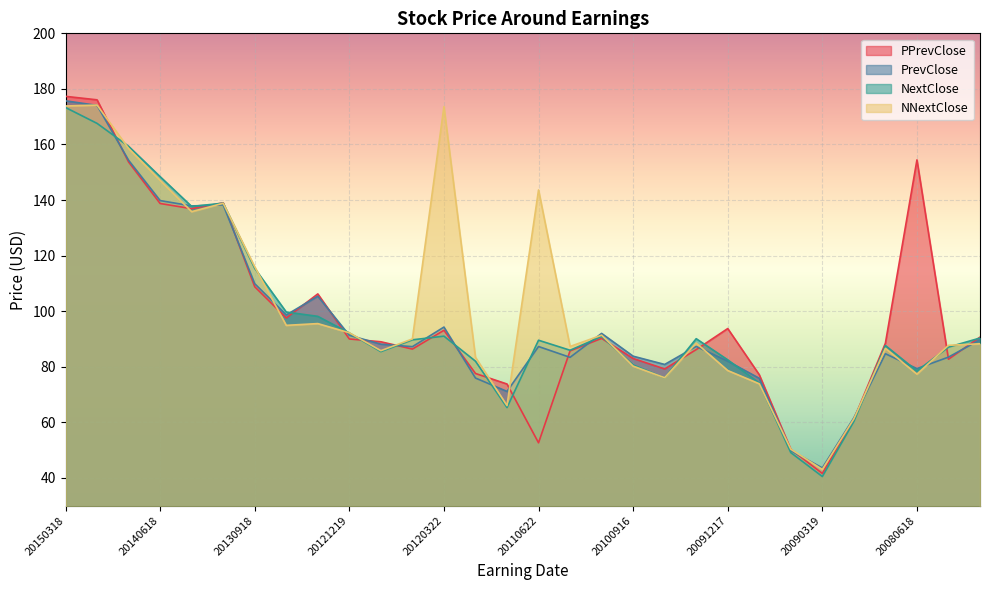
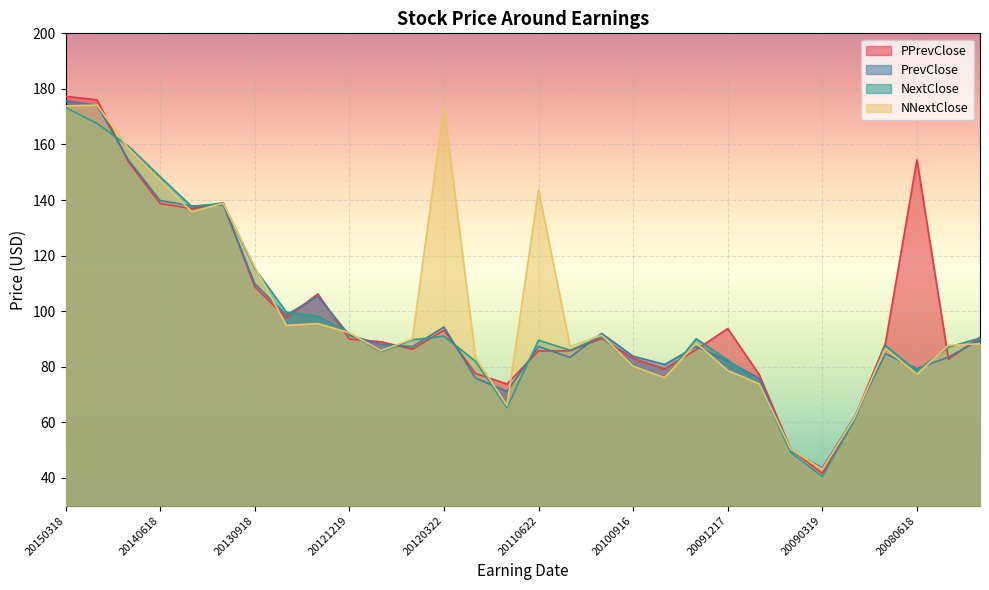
  {
    "PPrevClose": {
      "20150318": 177,
      "20140618": 139,
      "20130918": 109,
      "20121219": 90,
      "20120322": 93,
-     "20110622": 53,
+     "20110622": 86,
      "20091217": 94,
      "20090319": 42,
      "20080618": 154
    },
    "NNextClose": {
      "20140618": 147,
      "20120322": 174,
      "20110622": 144,
      "20091217": 79,
      "20080618": 77
    }
  }
